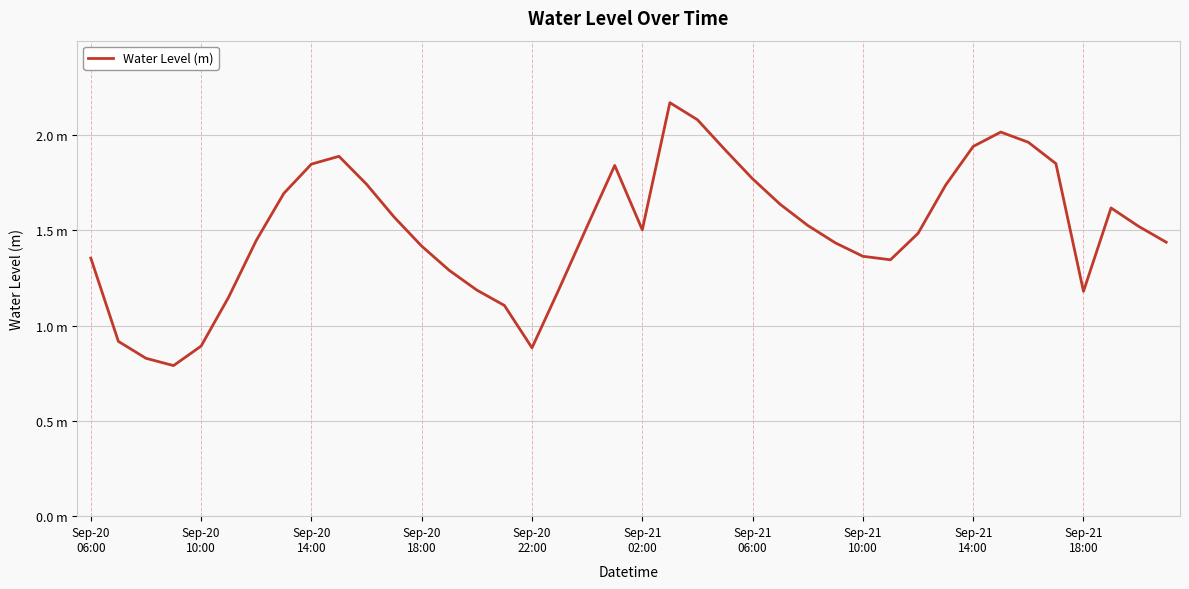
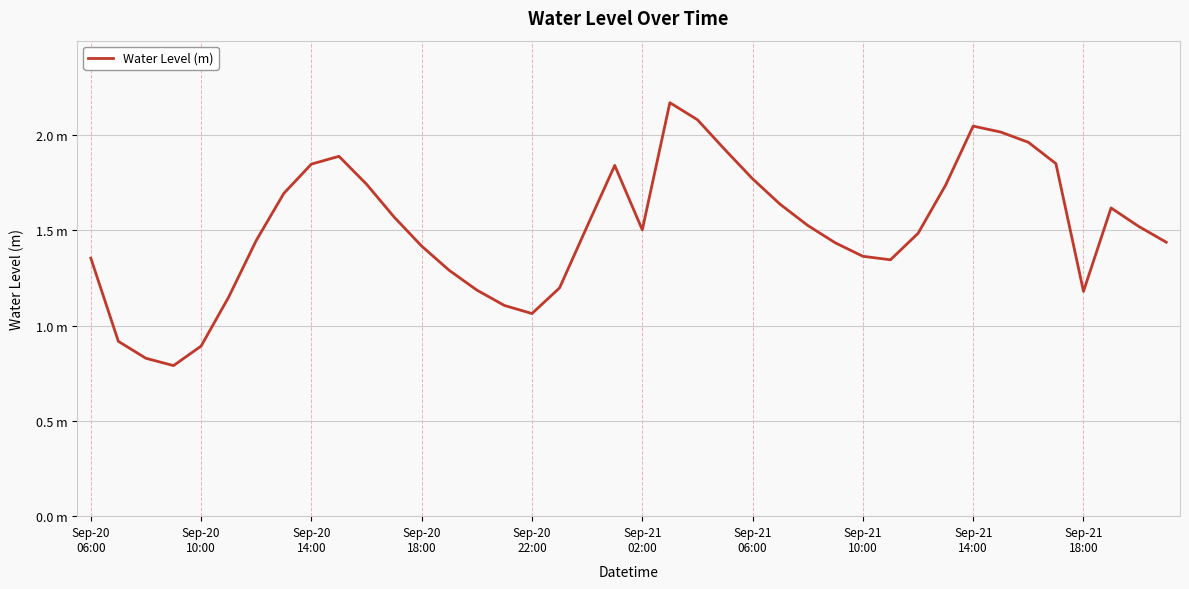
  {
    "Sep-20 06:00": "1.35 m",
    "Sep-20 10:00": "0.89 m",
    "Sep-20 14:00": "1.85 m",
    "Sep-20 18:00": "1.42 m",
-   "Sep-20 22:00": "0.88 m",
+   "Sep-20 22:00": "1.06 m",
    "Sep-21 02:00": "1.50 m",
    "Sep-21 06:00": "1.77 m",
    "Sep-21 10:00": "1.36 m",
-   "Sep-21 14:00": "1.94 m",
+   "Sep-21 14:00": "2.05 m",
    "Sep-21 18:00": "1.18 m"
  }
